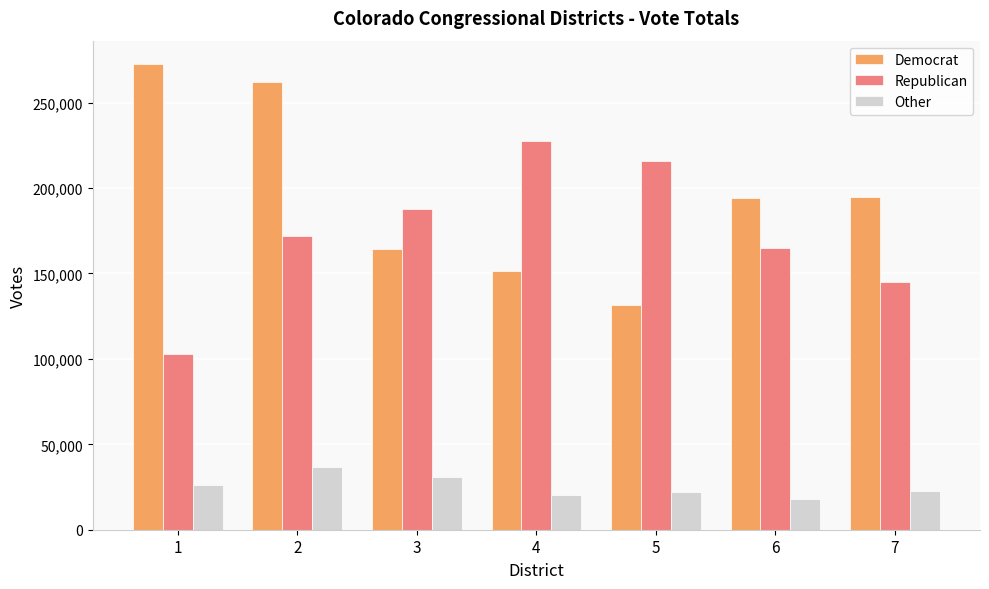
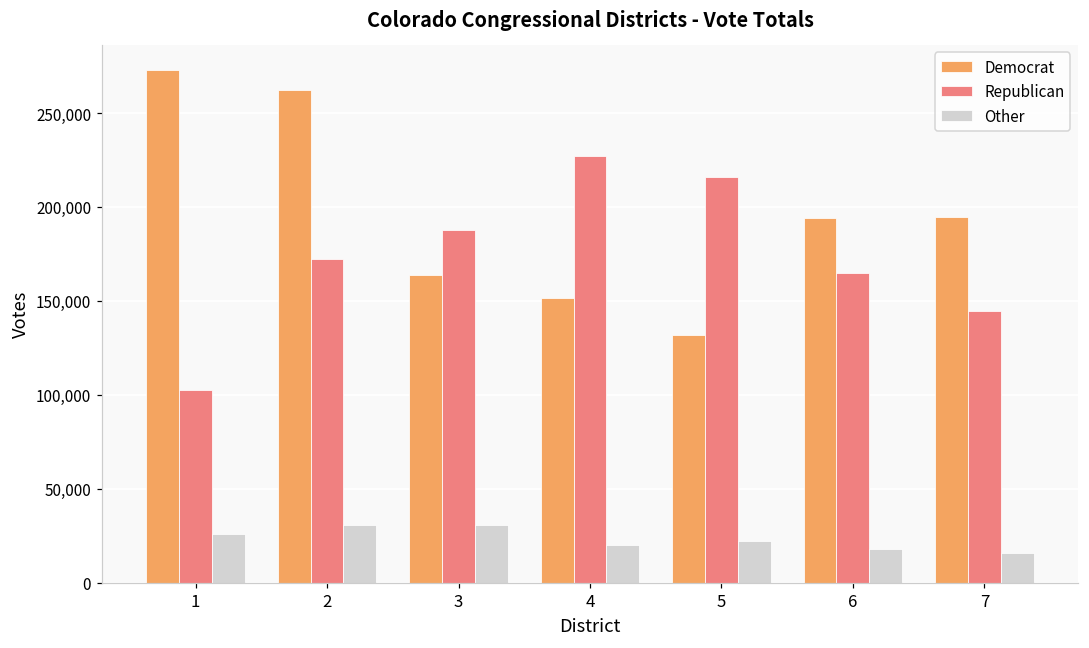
  {
    "Other": {
      "1": "26,000",
-     "2": "37,000",
+     "2": "31,000",
      "3": "31,000",
      "4": "20,000",
      "5": "22,000",
      "6": "18,000",
-     "7": "23,000"
+     "7": "16,000"
    }
  }
